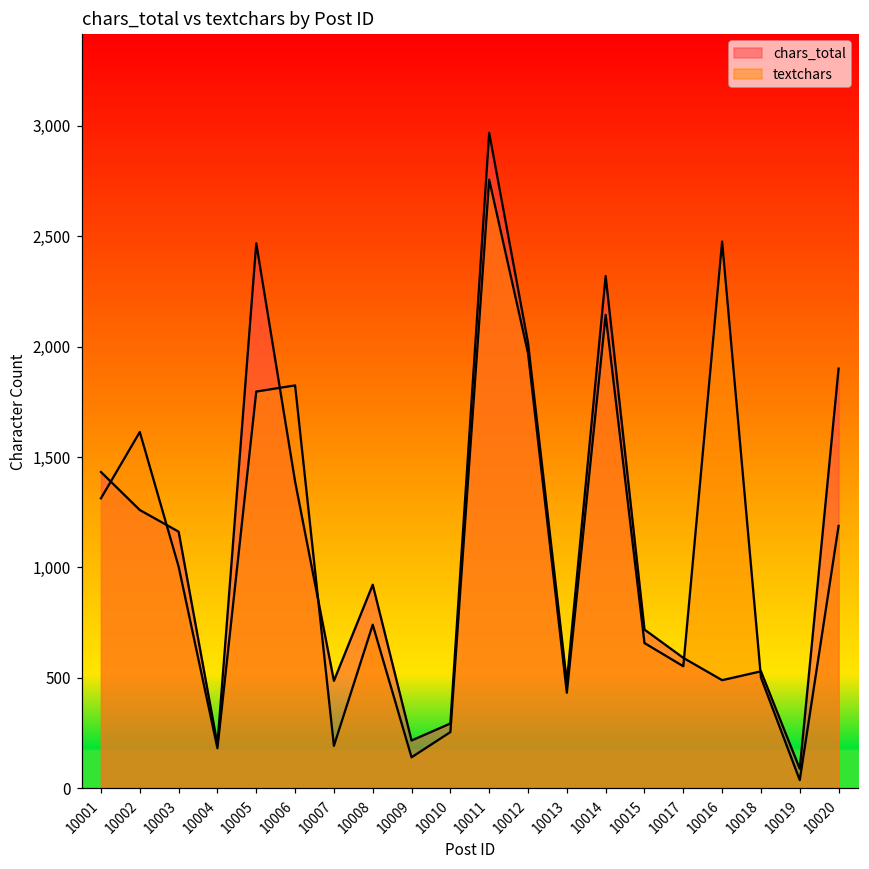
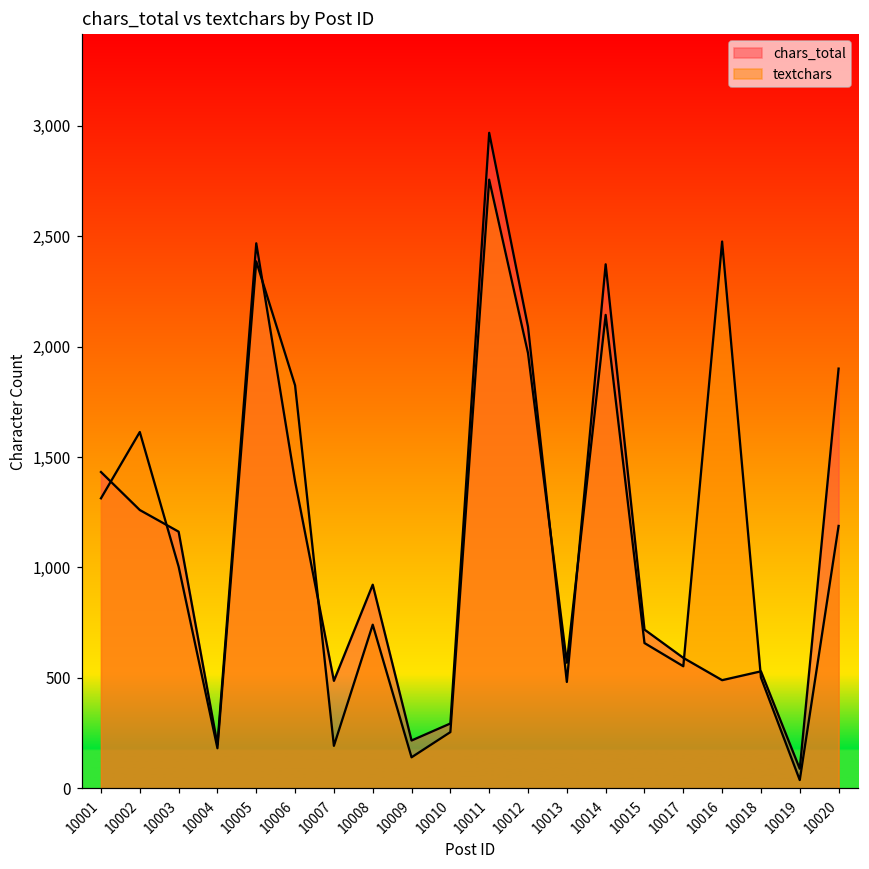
  {
    "chars_total": {
      "10001": "1,430",
      "10002": "1,260",
      "10003": "1,160",
      "10004": "200",
      "10005": "2,470",
      "10006": "1,390",
      "10007": "490",
      "10008": "920",
      "10009": "220",
      "10010": "290",
      "10011": "2,970",
-     "10012": "2,020",
+     "10012": "2,090",
      "10013": "480",
-     "10014": "2,320",
+     "10014": "2,370",
      "10015": "720",
      "10017": "590",
      "10016": "490",
      "10018": "530",
      "10019": "90",
      "10020": "1,900"
    },
    "textchars": {
      "10001": "1,310",
      "10002": "1,610",
      "10003": "1,000",
      "10004": "180",
-     "10005": "1,800",
+     "10005": "2,390",
      "10006": "1,820",
      "10007": "190",
      "10008": "740",
      "10009": "140",
      "10010": "260",
      "10011": "2,760",
      "10012": "1,970",
-     "10013": "430",
+     "10013": "570",
      "10014": "2,140",
      "10015": "660",
      "10017": "550",
      "10016": "2,480",
      "10018": "500",
      "10019": "40",
      "10020": "1,190"
    }
  }
